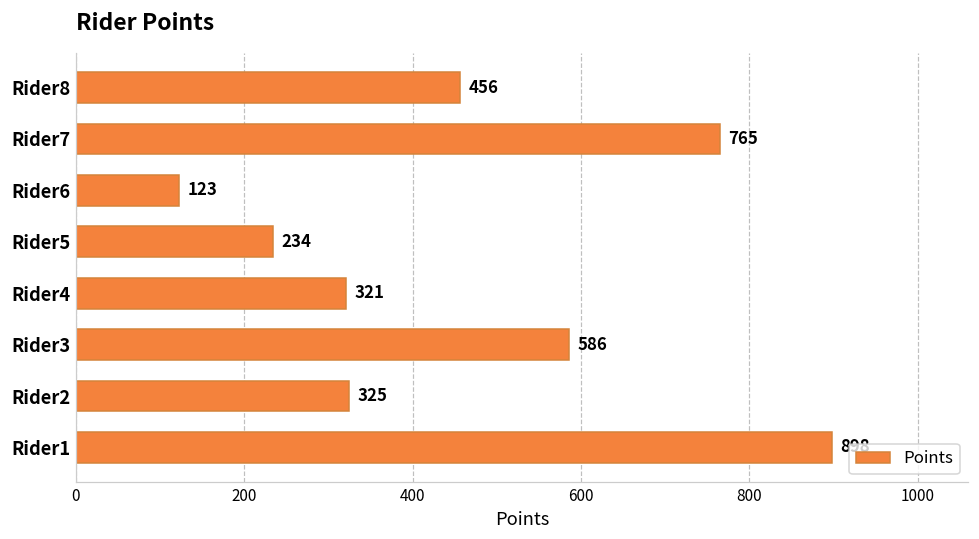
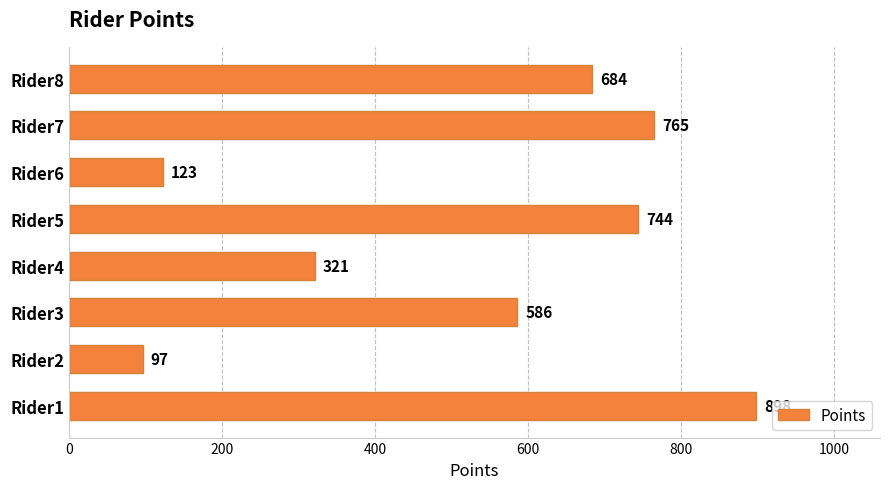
  {
-   "Rider8": 456,
+   "Rider8": 684,
    "Rider7": 765,
    "Rider6": 123,
-   "Rider5": 234,
+   "Rider5": 744,
    "Rider4": 321,
    "Rider3": 586,
-   "Rider2": 325
+   "Rider2": 97
  }
